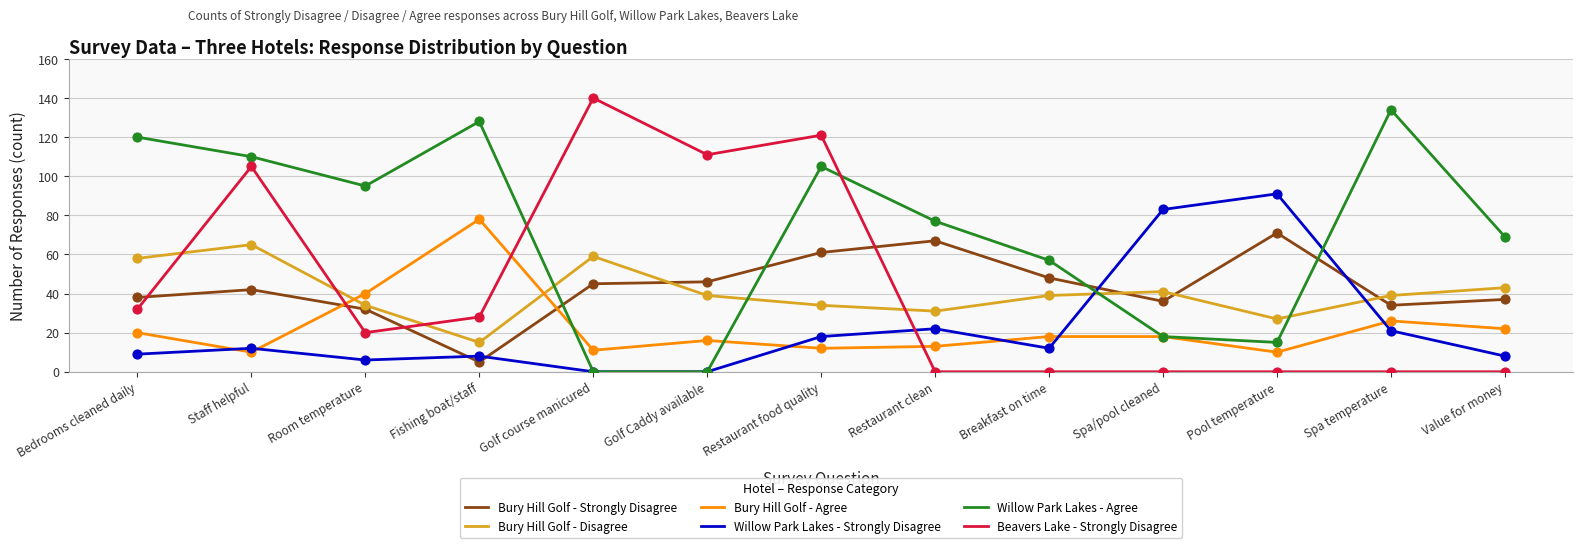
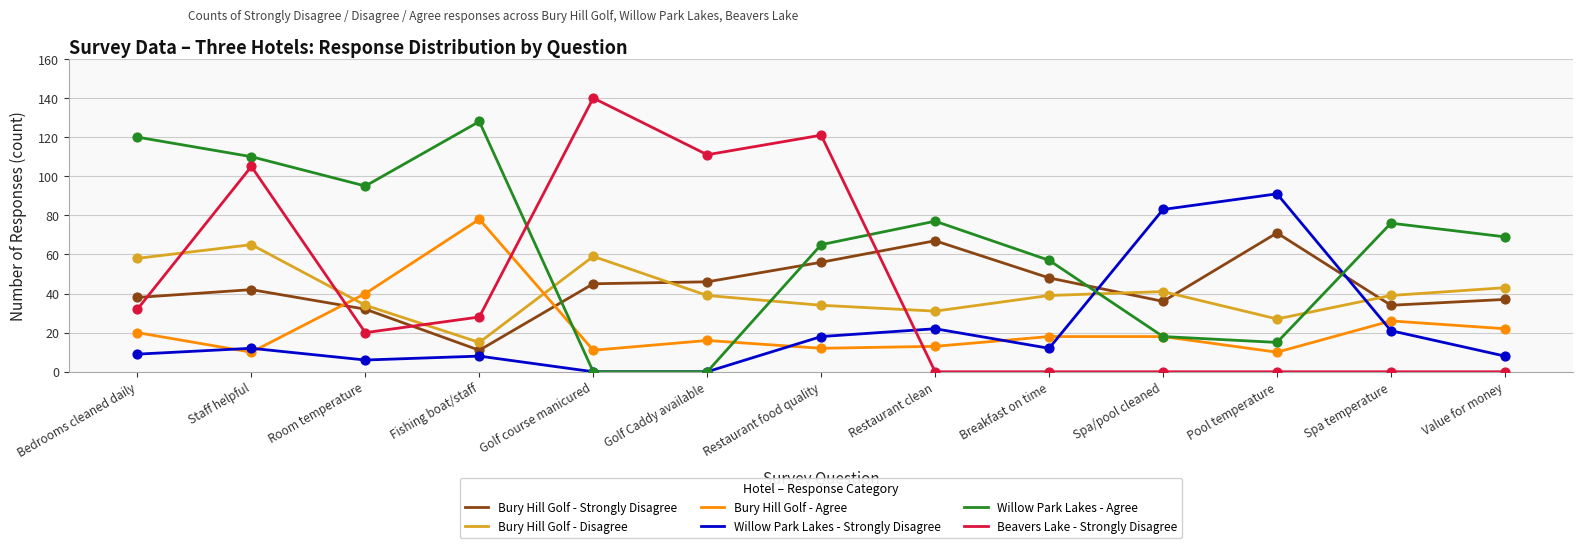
  {
    "Bury Hill Golf - Strongly Disagree": {
      "Bedrooms cleaned daily": 38,
      "Staff helpful": 42,
      "Room temperature": 32,
-     "Fishing boat/staff": 5,
+     "Fishing boat/staff": 11,
      "Golf course manicured": 45,
      "Golf Caddy available": 46,
-     "Restaurant food quality": 61,
+     "Restaurant food quality": 56,
      "Restaurant clean": 67,
      "Breakfast on time": 48,
      "Spa/pool cleaned": 36,
      "Pool temperature": 71,
      "Spa temperature": 34,
      "Value for money": 37
    },
    "Willow Park Lakes - Strongly Disagree": {
      "Bedrooms cleaned daily": 9,
      "Staff helpful": 12,
      "Room temperature": 6,
      "Fishing boat/staff": 8,
      "Restaurant food quality": 18,
      "Restaurant clean": 22,
      "Breakfast on time": 12,
      "Spa/pool cleaned": 83,
      "Pool temperature": 91,
      "Spa temperature": 21,
      "Value for money": 8
    },
    "Willow Park Lakes - Agree": {
      "Bedrooms cleaned daily": 120,
      "Staff helpful": 110,
      "Room temperature": 95,
      "Fishing boat/staff": 128,
-     "Restaurant food quality": 105,
+     "Restaurant food quality": 65,
      "Restaurant clean": 77,
      "Breakfast on time": 57,
      "Pool temperature": 15,
-     "Spa temperature": 134,
+     "Spa temperature": 76,
      "Value for money": 69
    },
    "Beavers Lake - Strongly Disagree": {
      "Bedrooms cleaned daily": 32,
      "Staff helpful": 105,
      "Room temperature": 20,
      "Fishing boat/staff": 28,
      "Golf course manicured": 140,
      "Golf Caddy available": 111,
      "Restaurant food quality": 121,
      "Restaurant clean": 0,
      "Breakfast on time": 0,
      "Spa/pool cleaned": 0,
      "Pool temperature": 0,
      "Spa temperature": 0,
      "Value for money": 0
    }
  }
